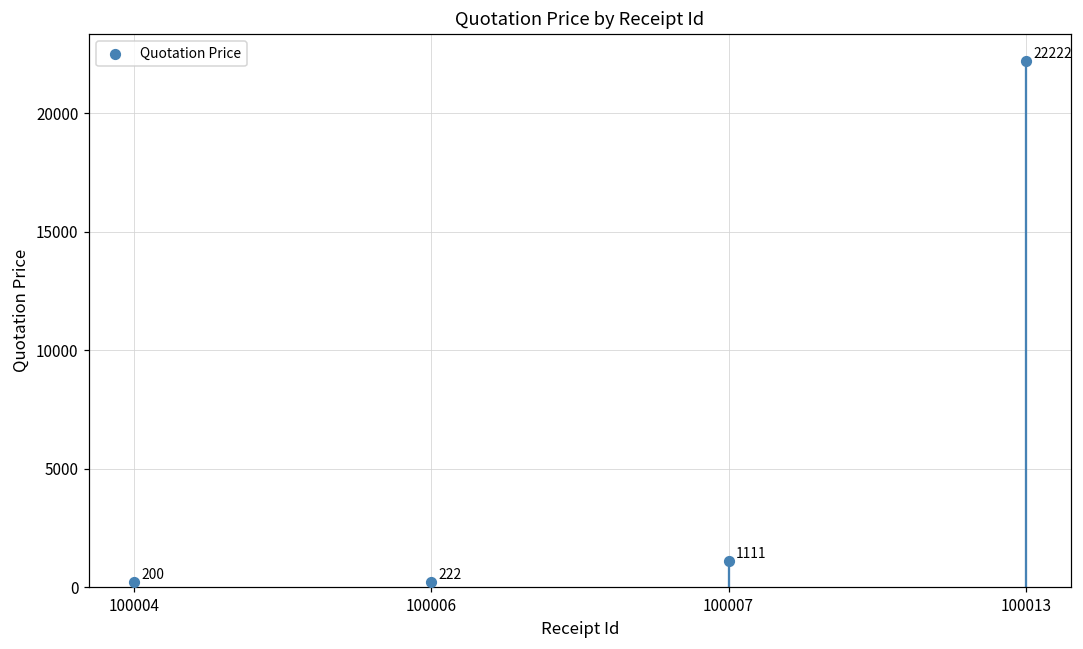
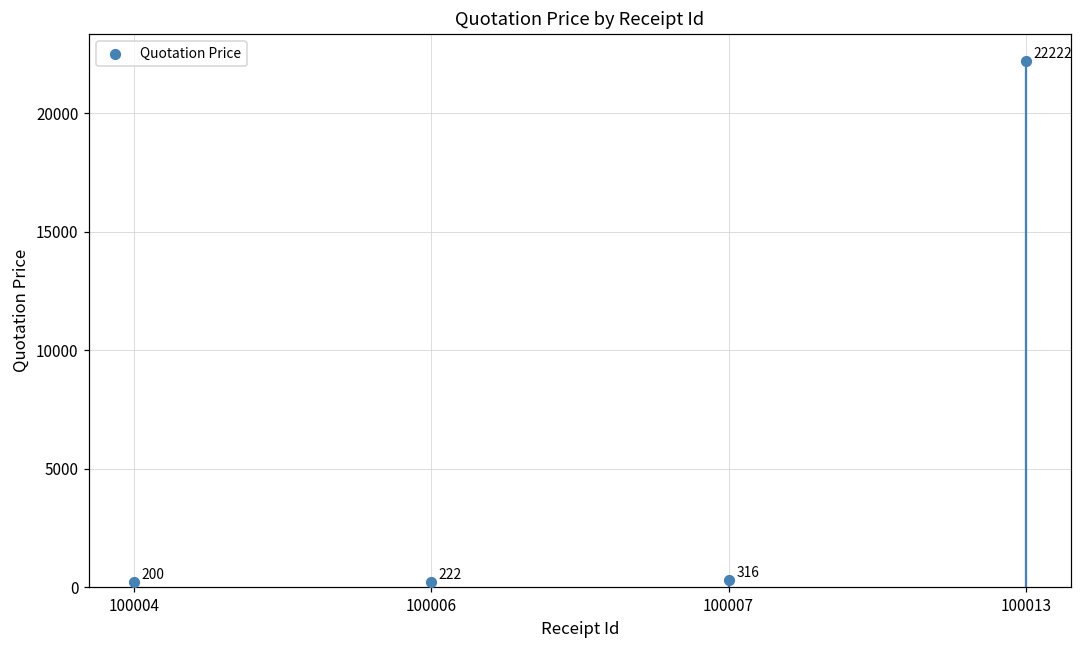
  {
-   "100007": 1111
+   "100007": 316
  }
